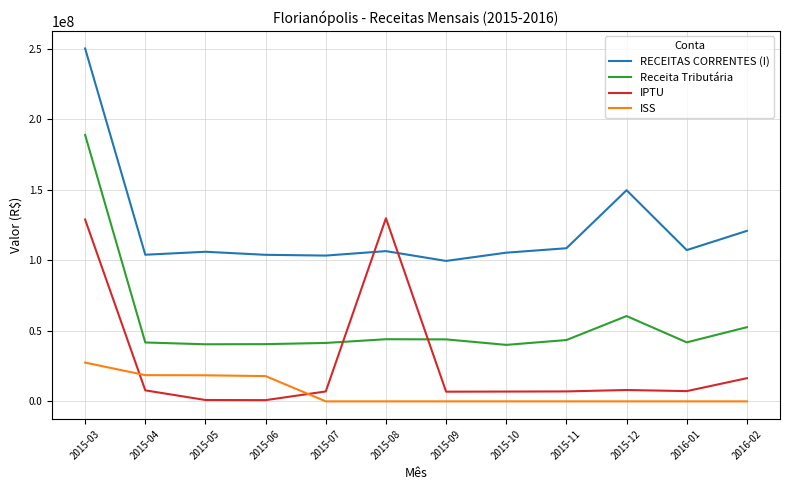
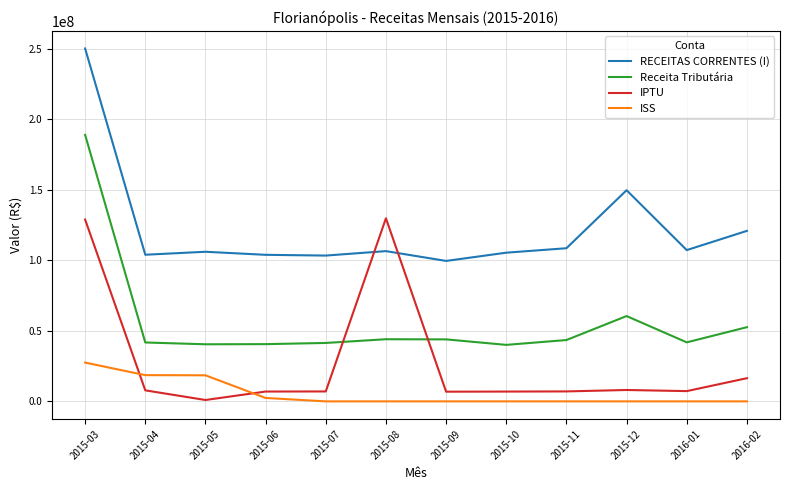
  {
    "RECEITAS CORRENTES (I)": {
      "2015-03": 250000000,
      "2015-04": 104000000,
      "2015-05": 106000000,
      "2015-06": 104000000,
      "2015-07": 103000000,
      "2015-08": 107000000,
      "2015-09": 100000000,
      "2015-10": 105000000,
      "2015-11": 109000000,
      "2015-12": 150000000,
      "2016-01": 107000000,
      "2016-02": 121000000
    },
    "Receita Tributária": {
      "2015-03": 189000000,
      "2015-04": 42000000,
      "2015-05": 40000000,
      "2015-06": 41000000,
      "2015-07": 41000000,
      "2015-08": 44000000,
      "2015-09": 44000000,
      "2015-10": 40000000,
      "2015-11": 43000000,
      "2015-12": 60000000,
      "2016-01": 42000000,
      "2016-02": 53000000
    },
    "IPTU": {
      "2015-03": 129000000,
      "2015-04": 8000000,
      "2015-05": 1000000,
-     "2015-06": 1000000,
+     "2015-06": 7000000,
      "2015-07": 7000000,
      "2015-08": 130000000,
      "2015-09": 7000000,
      "2015-10": 7000000,
      "2015-11": 7000000,
      "2015-12": 8000000,
      "2016-01": 7000000,
      "2016-02": 16000000
    },
    "ISS": {
      "2015-03": 27000000,
      "2015-04": 19000000,
      "2015-05": 18000000,
-     "2015-06": 18000000,
+     "2015-06": 2000000,
      "2015-07": 0,
      "2015-08": 0,
      "2015-09": 0,
      "2015-10": 0,
      "2015-11": 0,
      "2015-12": 0,
      "2016-01": 0,
      "2016-02": 0
    }
  }
